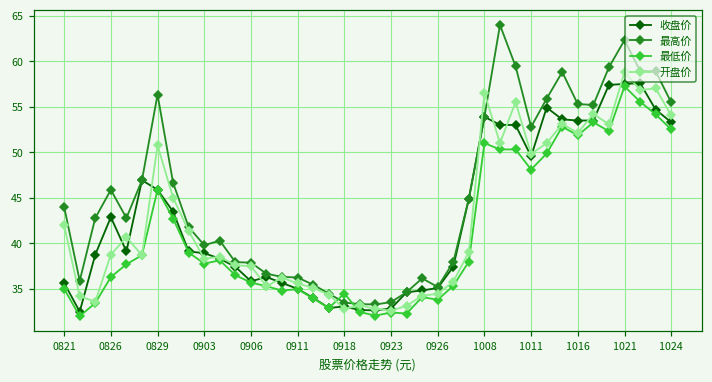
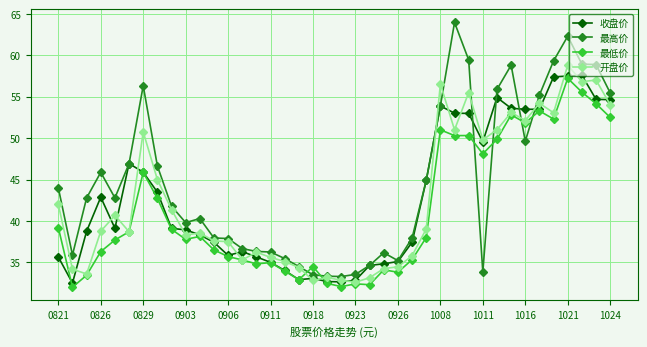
  {
    "收盘价": {
      "0821": 36,
      "0826": 43,
      "0903": 39,
      "1016": 53,
-     "1024": 53
+     "1024": 55
    },
    "最高价": {
      "0821": 44,
      "0826": 46,
      "0829": 56,
      "0903": 40,
      "0906": 38,
      "0911": 36,
      "0918": 34,
      "0923": 34,
-     "1011": 53,
-     "1016": 55,
+     "1011": 34,
+     "1016": 50,
      "1021": 62,
      "1024": 55
    },
    "最低价": {
-     "0821": 35,
+     "0821": 39,
      "0826": 36,
      "0903": 38,
      "0918": 34,
      "0926": 34,
      "1008": 51,
      "1011": 48,
      "1024": 53
    },
    "开盘价": {
      "0821": 42,
      "0826": 39,
      "0829": 51,
      "0903": 38,
      "0906": 38,
      "0911": 36,
      "0926": 34,
      "1008": 57,
      "1021": 59,
      "1024": 54
    }
  }
